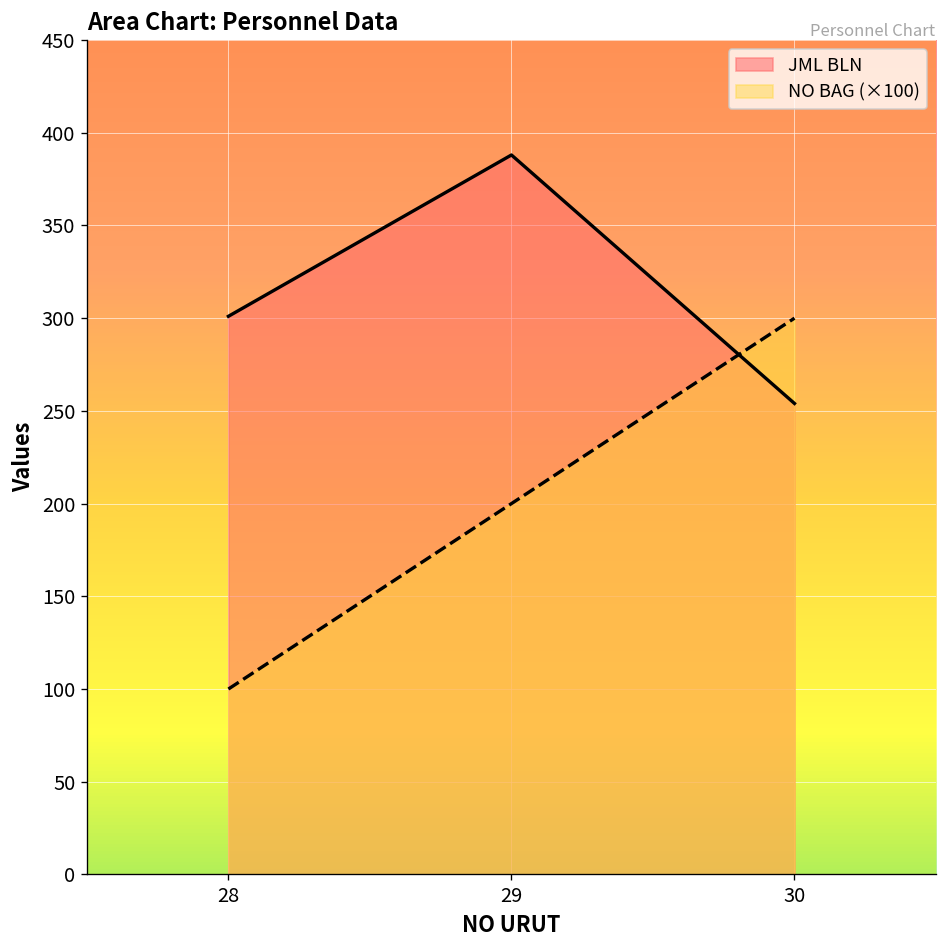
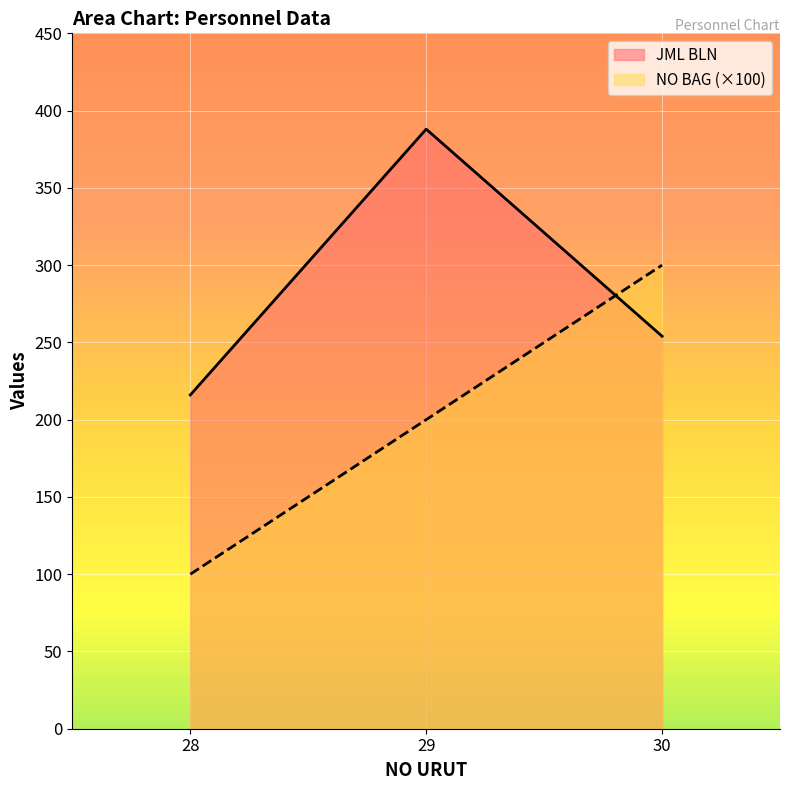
  {
    "JML BLN": {
-     "28": 301,
+     "28": 216,
      "29": 388,
      "30": 254
    },
    "NO BAG (×100)": {
      "28": 100,
      "29": 200,
      "30": 300
    }
  }
